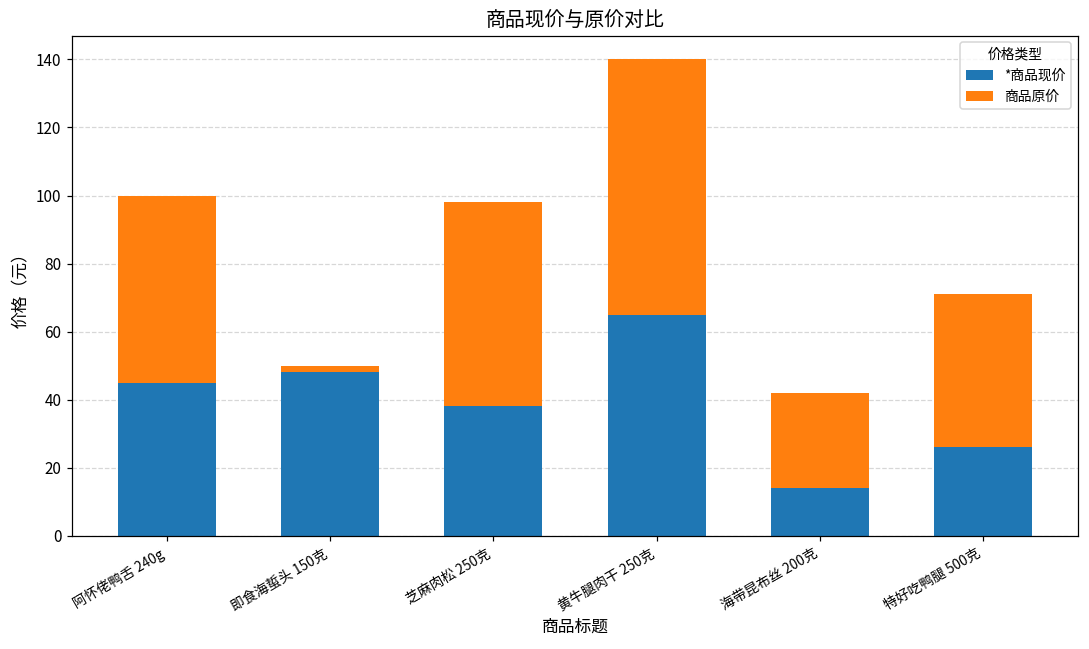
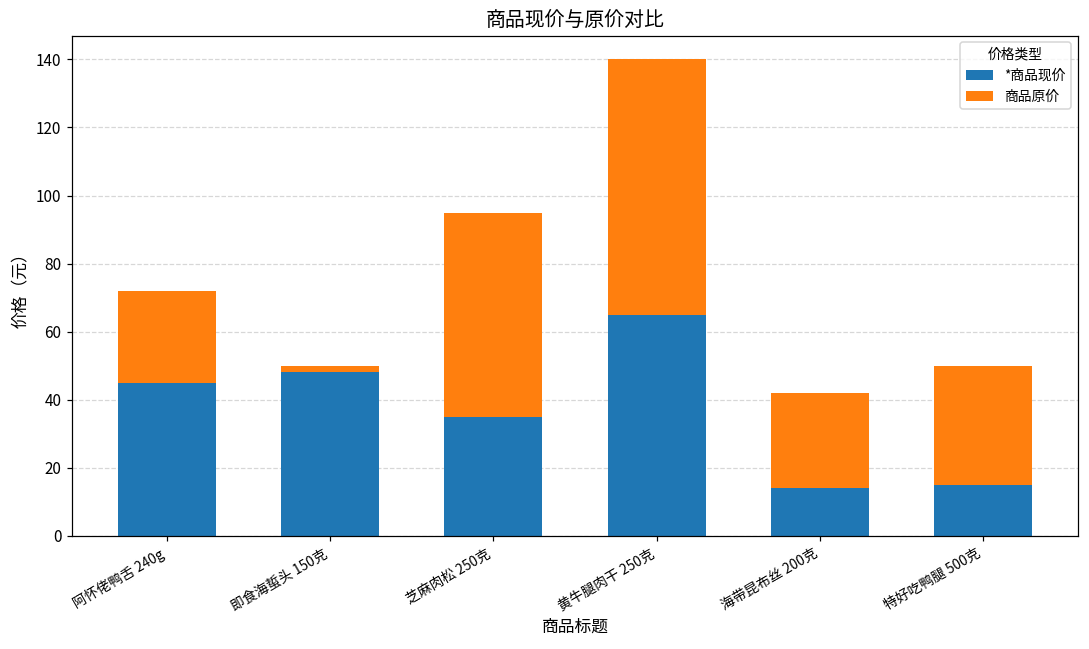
  {
    "*商品现价": {
      "阿怀佬鸭舌 240g": 45,
      "即食海蜇头 150克": 48,
-     "芝麻肉松 250克": 38,
+     "芝麻肉松 250克": 35,
      "黄牛腿肉干 250克": 65,
      "海带昆布丝 200克": 14,
-     "特好吃鸭腿 500克": 26
+     "特好吃鸭腿 500克": 15
    },
    "商品原价": {
-     "阿怀佬鸭舌 240g": 55,
+     "阿怀佬鸭舌 240g": 27,
      "即食海蜇头 150克": 2,
      "芝麻肉松 250克": 60,
      "黄牛腿肉干 250克": 75,
      "海带昆布丝 200克": 28,
-     "特好吃鸭腿 500克": 45
+     "特好吃鸭腿 500克": 35
    }
  }
